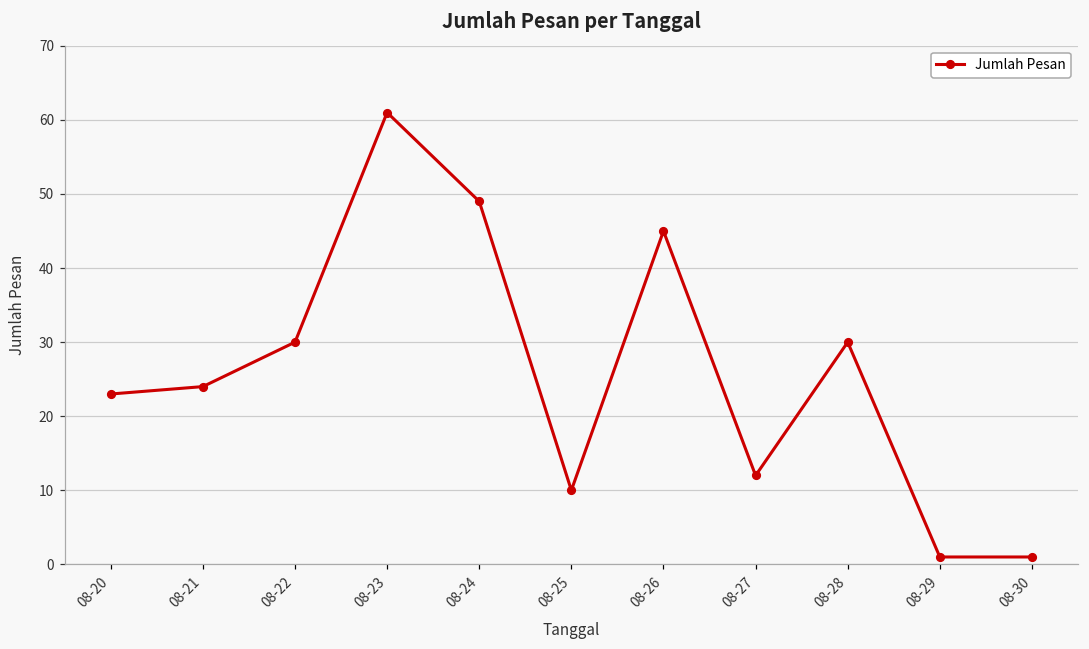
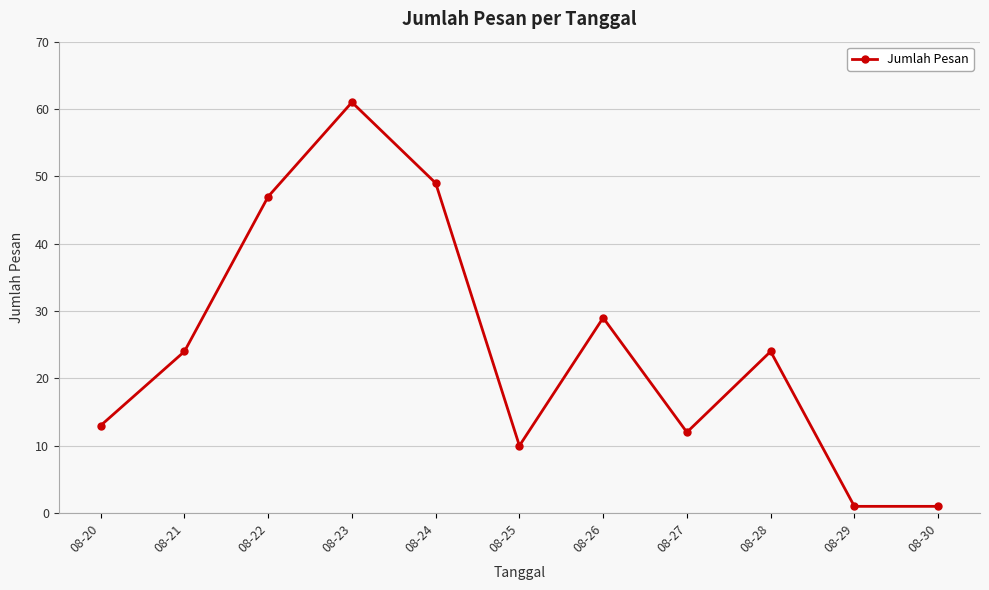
  {
-   "08-20": 23,
+   "08-20": 13,
    "08-21": 24,
-   "08-22": 30,
+   "08-22": 47,
    "08-23": 61,
    "08-24": 49,
    "08-25": 10,
-   "08-26": 45,
+   "08-26": 29,
    "08-27": 12,
-   "08-28": 30,
+   "08-28": 24,
    "08-29": 1,
    "08-30": 1
  }
